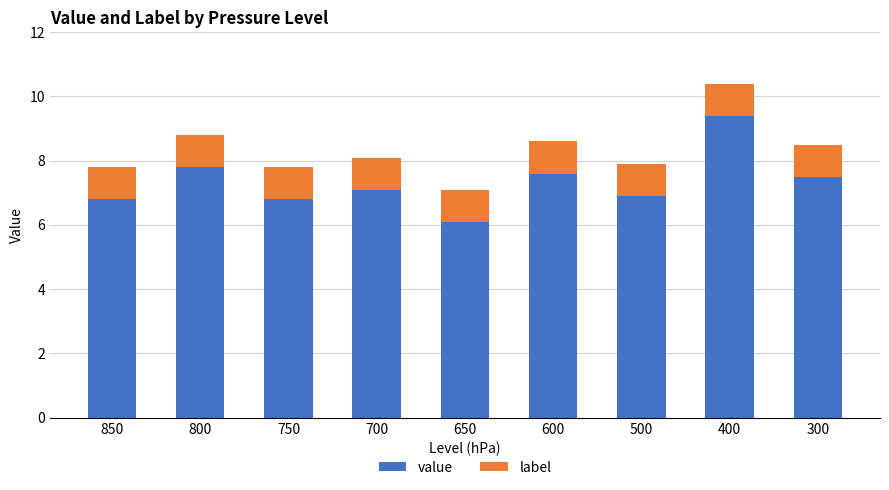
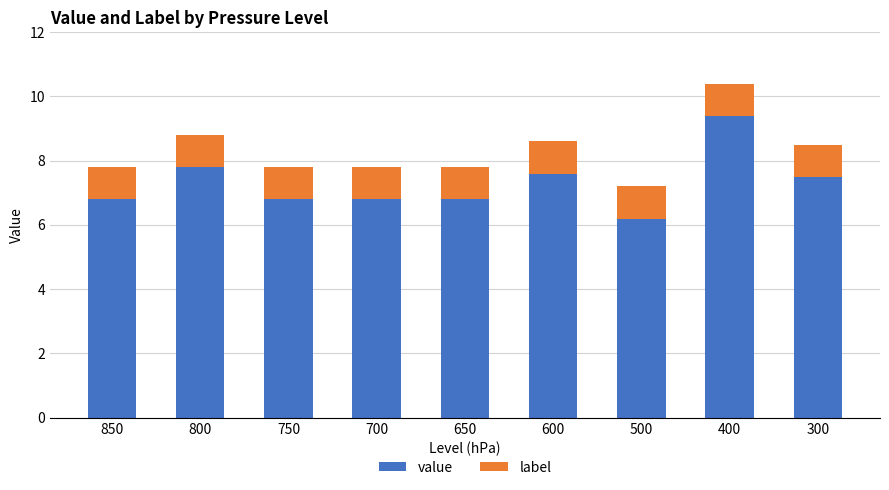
  {
    "value": {
      "850": 6.8,
      "800": 7.8,
      "750": 6.8,
-     "700": 7.1,
-     "650": 6.1,
+     "700": 6.8,
+     "650": 6.8,
      "600": 7.6,
-     "500": 6.9,
+     "500": 6.2,
      "400": 9.4,
      "300": 7.5
    },
    "label": {
      "850": 1.0,
      "800": 1.0,
      "750": 1.0,
      "700": 1.0,
      "650": 1.0,
      "600": 1.0,
      "500": 1.0,
      "400": 1.0,
      "300": 1.0
    }
  }
